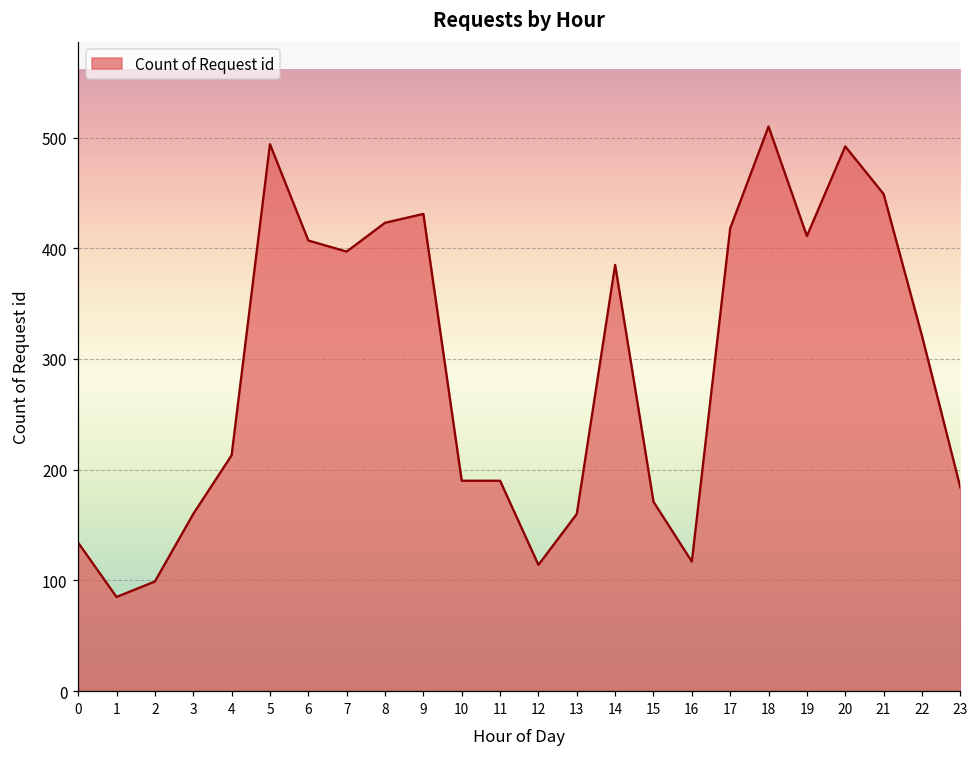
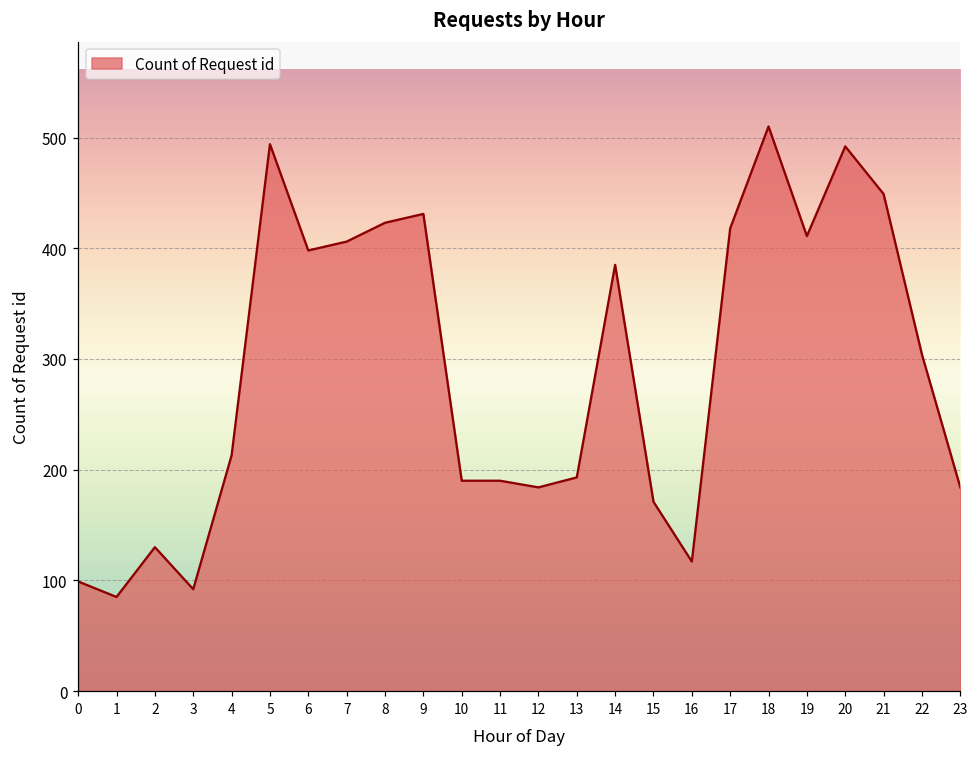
  {
-   "0": 134,
+   "0": 99,
    "1": 85,
-   "2": 99,
-   "3": 160,
+   "2": 130,
+   "3": 92,
    "4": 213,
    "5": 494,
-   "6": 407,
-   "7": 397,
+   "6": 398,
+   "7": 406,
    "8": 423,
    "9": 431,
    "10": 190,
    "11": 190,
-   "12": 114,
-   "13": 160,
+   "12": 184,
+   "13": 193,
    "14": 385,
    "15": 171,
    "16": 117,
    "17": 418,
    "18": 510,
    "19": 411,
    "20": 492,
    "21": 449,
-   "22": 321,
+   "22": 304,
    "23": 184
  }
